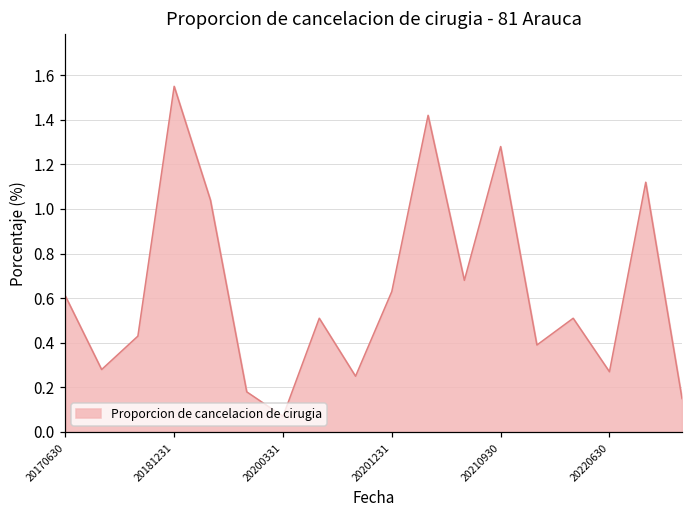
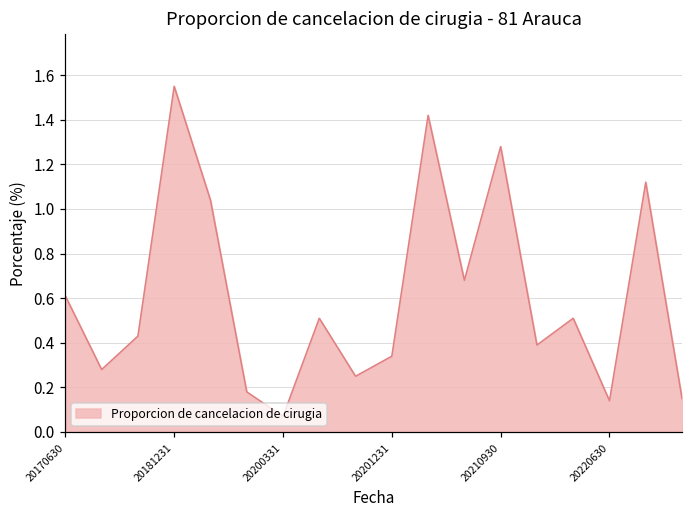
  {
    "20170630": 0.61,
    "20181231": 1.55,
-   "20201231": 0.63,
+   "20201231": 0.34,
    "20210930": 1.28,
-   "20220630": 0.27
+   "20220630": 0.14
  }
